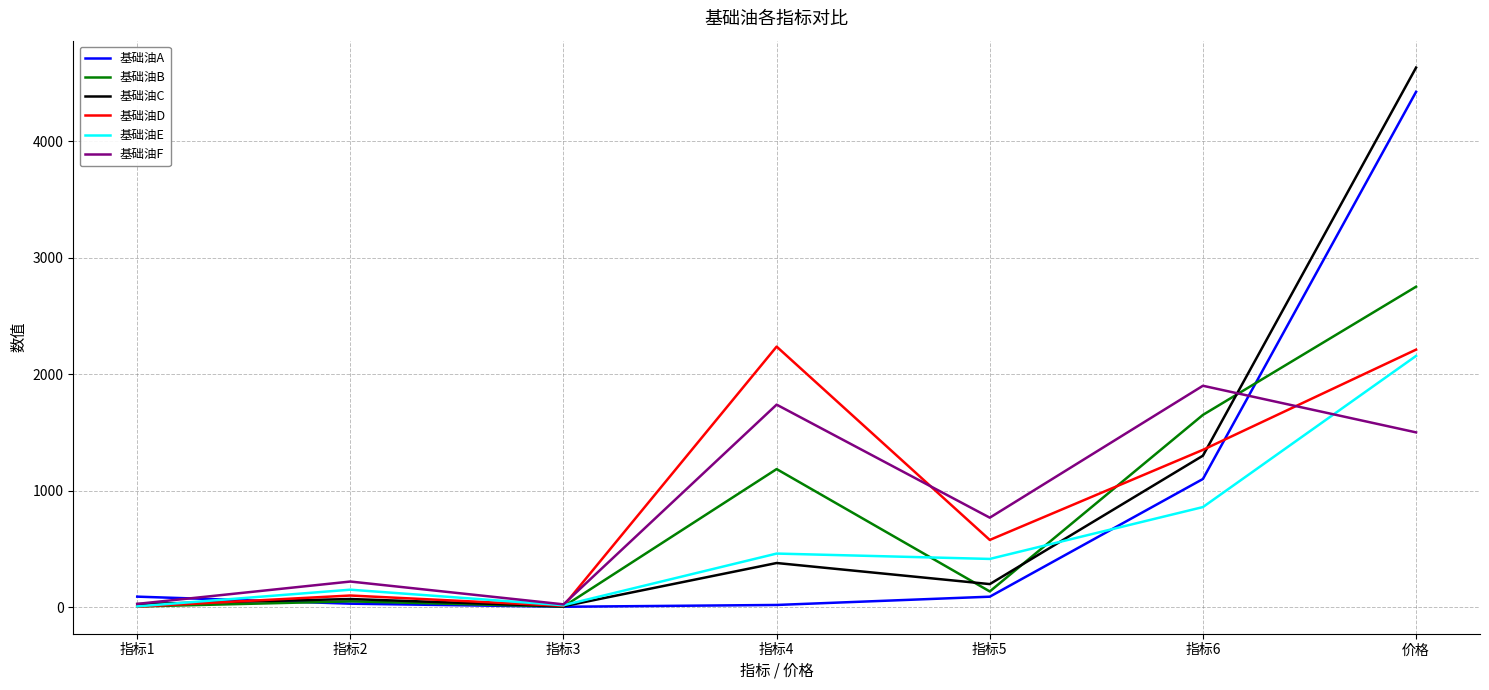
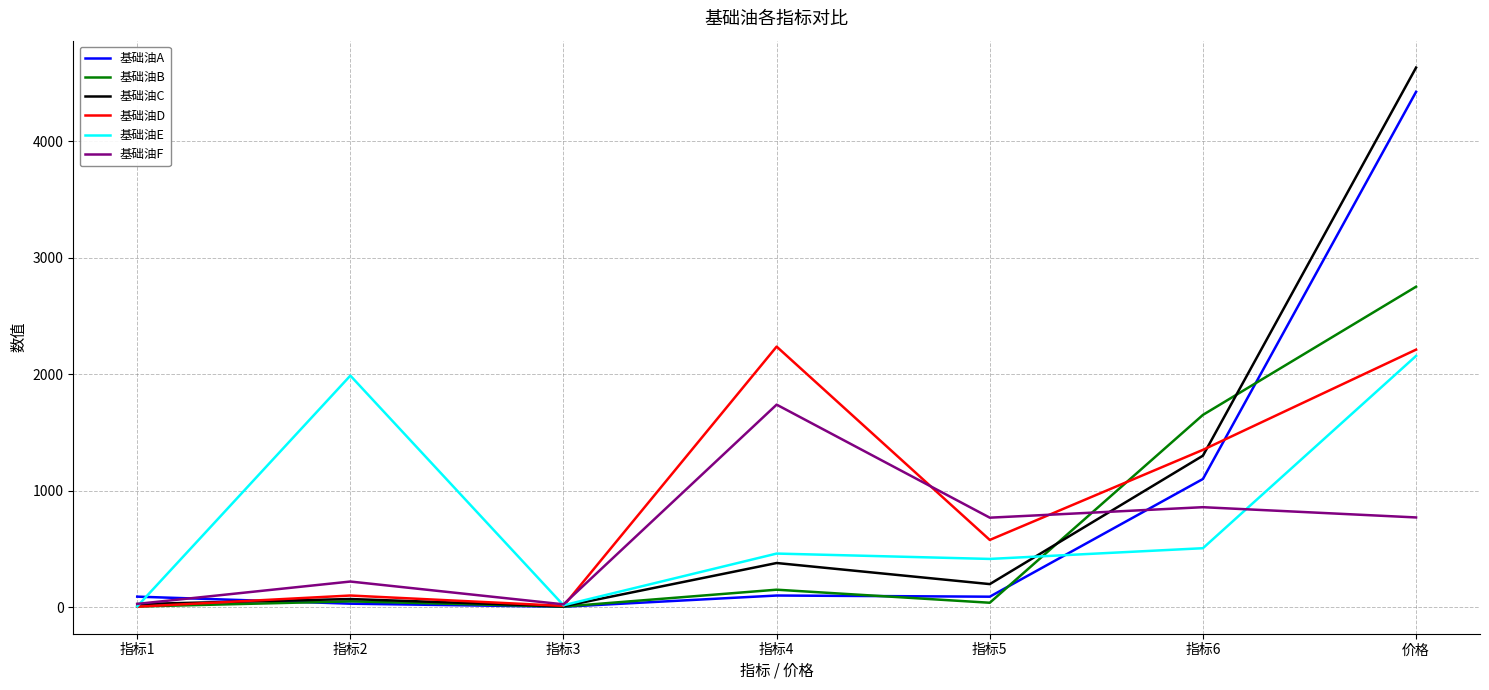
  {
    "基础油A": {
      "指标1": 90,
-     "指标4": 20,
+     "指标4": 100,
      "指标5": 90,
      "指标6": 1100,
      "价格": 4420
    },
    "基础油B": {
-     "指标4": 1190,
-     "指标5": 140,
+     "指标4": 150,
+     "指标5": 40,
      "指标6": 1650,
      "价格": 2750
    },
    "基础油C": {
      "指标4": 380,
      "指标5": 200,
      "指标6": 1300,
      "价格": 4630
    },
    "基础油D": {
      "指标2": 100,
      "指标4": 2240,
      "指标5": 580,
      "指标6": 1350,
      "价格": 2210
    },
    "基础油E": {
-     "指标2": 150,
+     "指标2": 1990,
      "指标4": 460,
      "指标5": 410,
-     "指标6": 860,
+     "指标6": 510,
      "价格": 2160
    },
    "基础油F": {
      "指标2": 220,
      "指标4": 1740,
      "指标5": 770,
-     "指标6": 1900,
-     "价格": 1500
+     "指标6": 860,
+     "价格": 770
    }
  }
